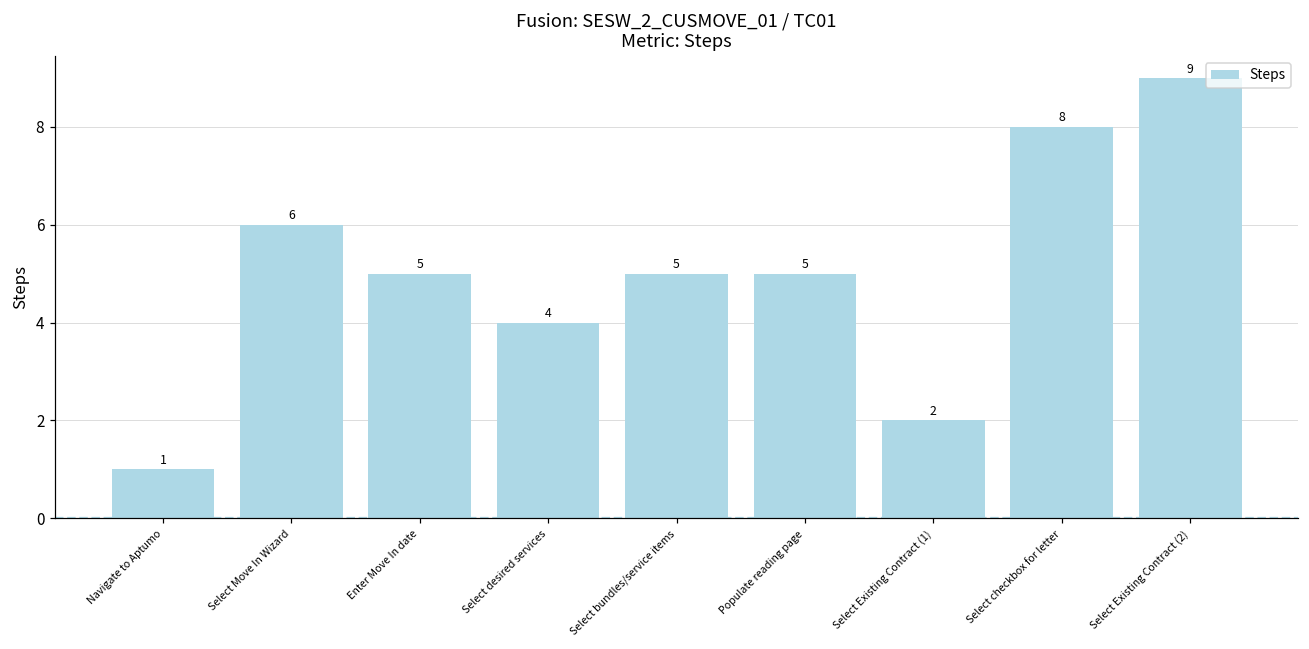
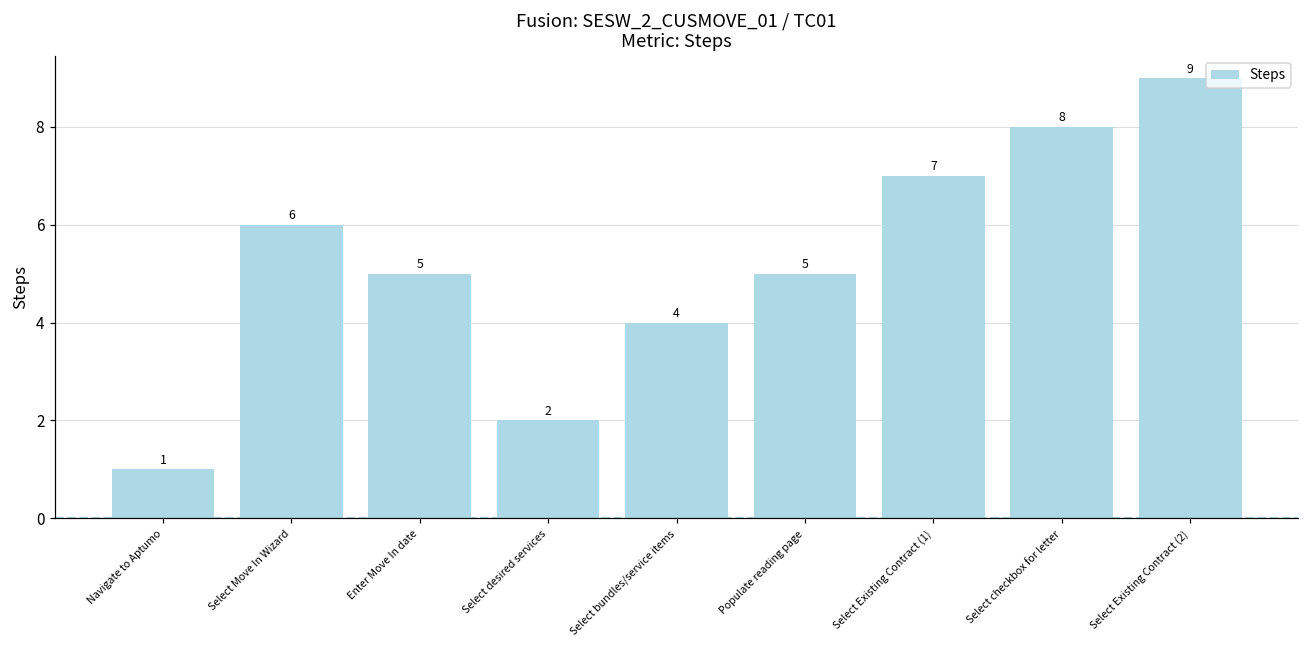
  {
    "Navigate to Aptumo": 1,
    "Select Move In Wizard": 6,
    "Enter Move In date": 5,
-   "Select desired services": 4,
-   "Select bundles/service items": 5,
+   "Select desired services": 2,
+   "Select bundles/service items": 4,
    "Populate reading page": 5,
-   "Select Existing Contract (1)": 2,
+   "Select Existing Contract (1)": 7,
    "Select checkbox for letter": 8,
    "Select Existing Contract (2)": 9
  }
